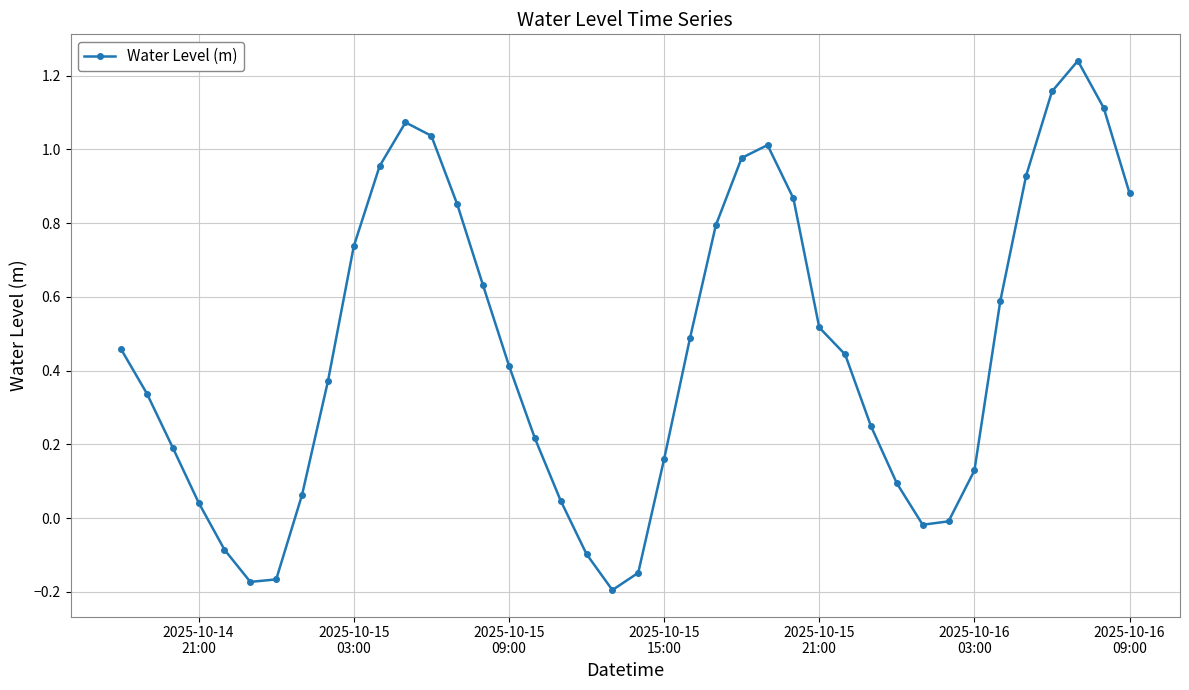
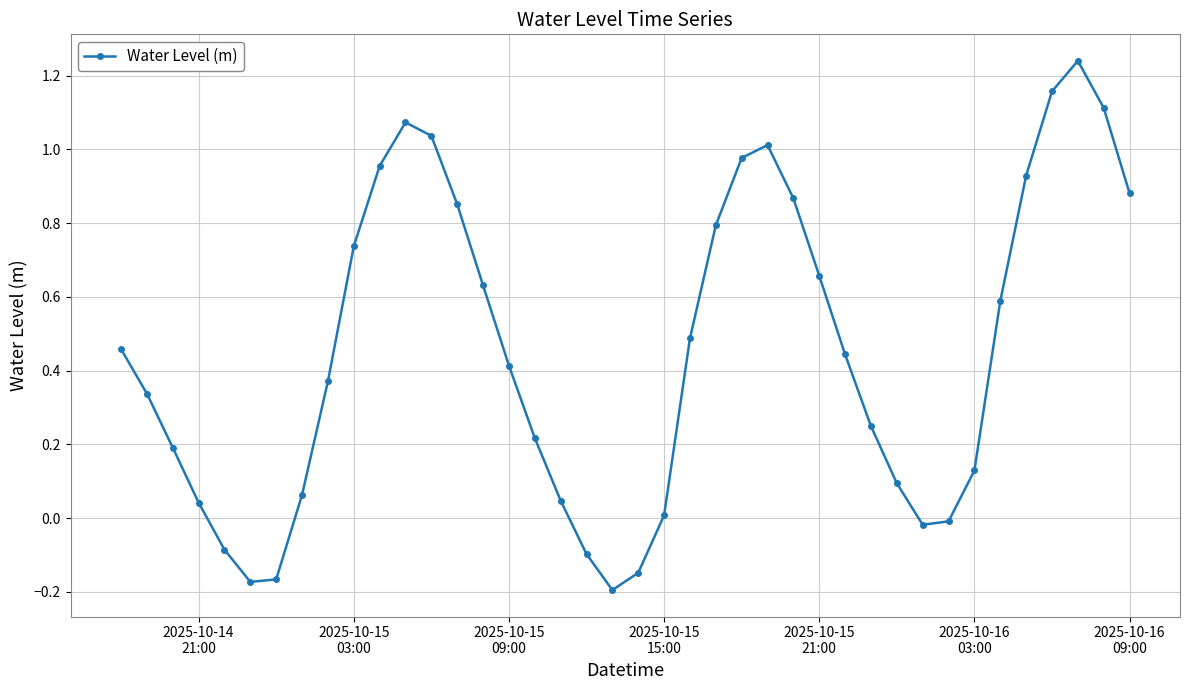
  {
    "2025-10-14 21:00": 0.04,
    "2025-10-15 03:00": 0.74,
    "2025-10-15 09:00": 0.41,
-   "2025-10-15 15:00": 0.16,
-   "2025-10-15 21:00": 0.52,
+   "2025-10-15 15:00": 0.01,
+   "2025-10-15 21:00": 0.66,
    "2025-10-16 03:00": 0.13,
    "2025-10-16 09:00": 0.88
  }
